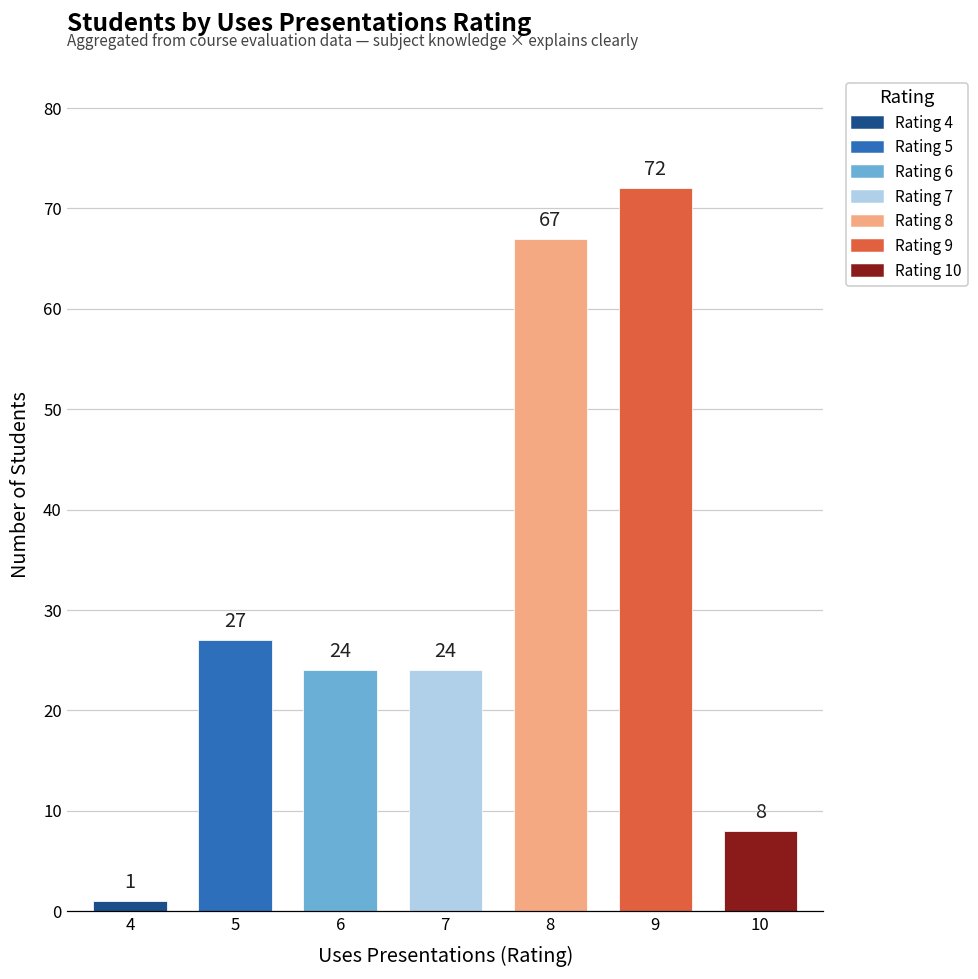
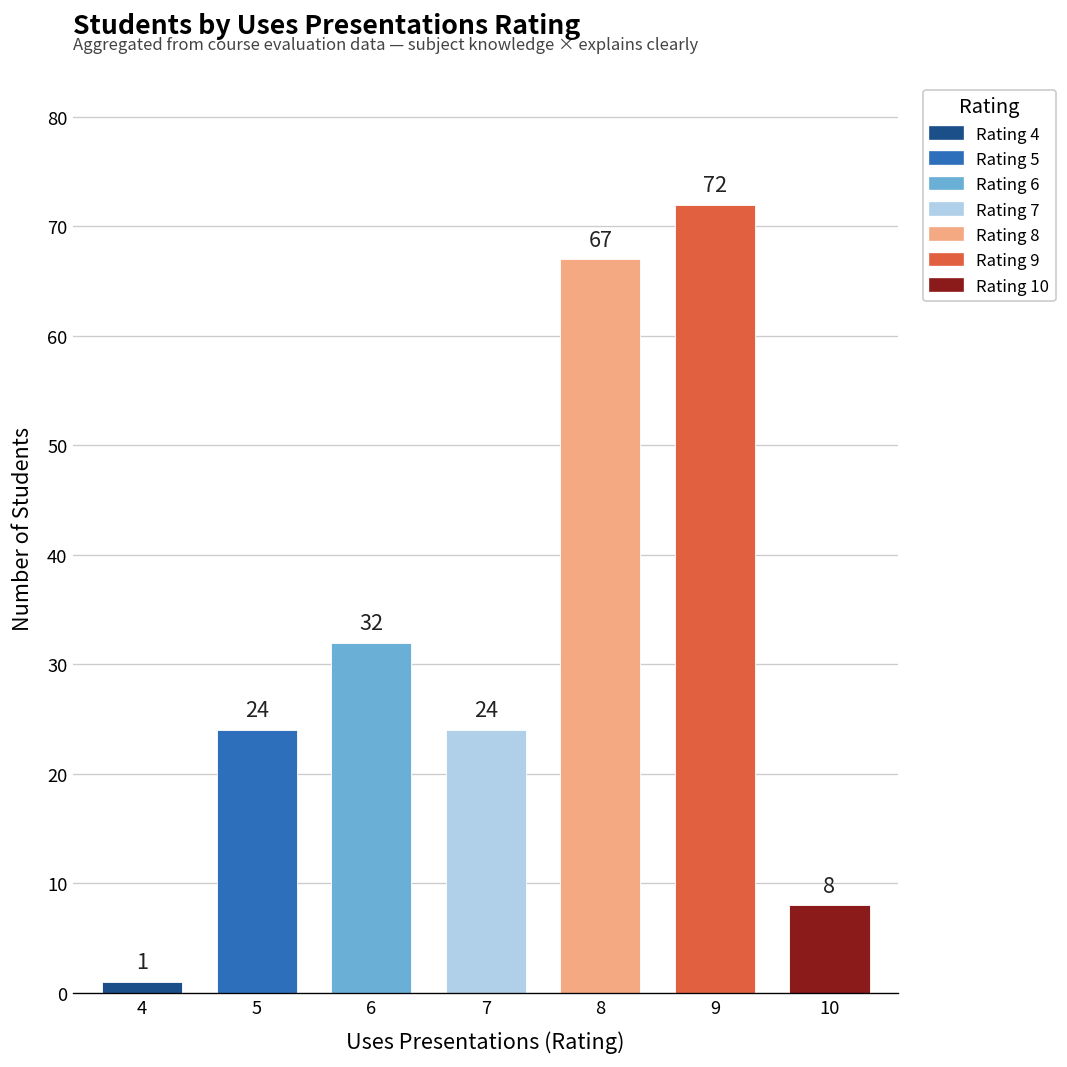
  {
    "4": 1,
-   "5": 27,
-   "6": 24,
+   "5": 24,
+   "6": 32,
    "7": 24,
    "8": 67,
    "9": 72,
    "10": 8
  }
